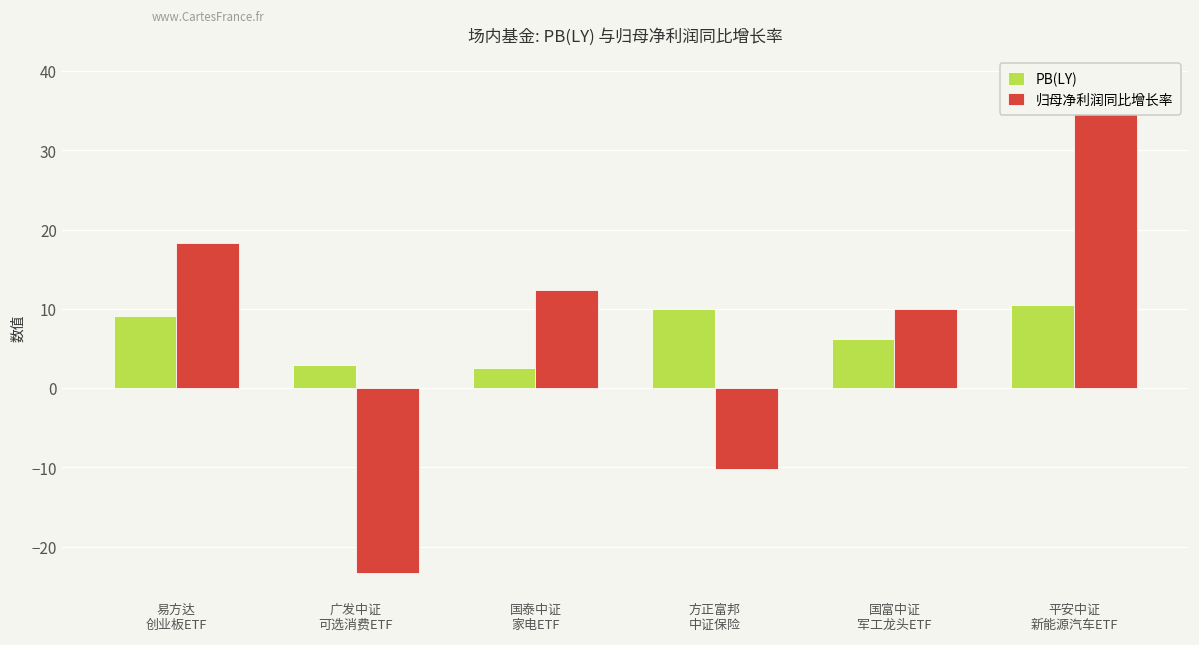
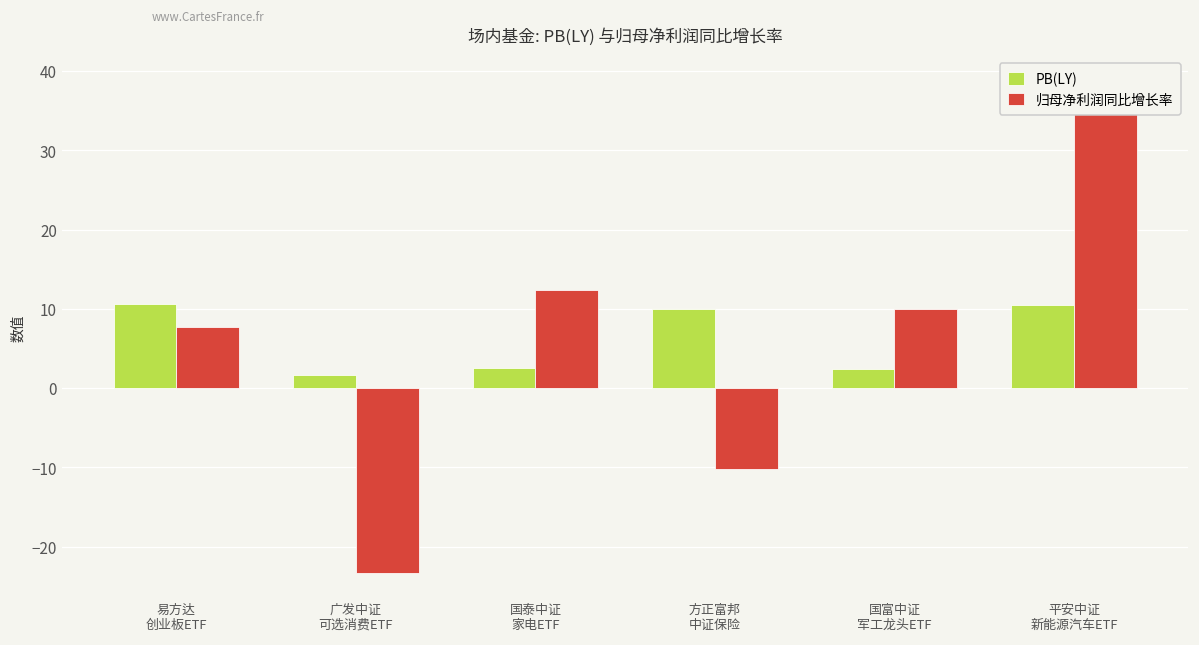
  {
    "PB(LY)": {
-     "易方达 创业板ETF": 9,
-     "广发中证 可选消费ETF": 3,
+     "易方达 创业板ETF": 11,
+     "广发中证 可选消费ETF": 2,
      "国泰中证 家电ETF": 3,
      "方正富邦 中证保险": 10,
-     "国富中证 军工龙头ETF": 6,
+     "国富中证 军工龙头ETF": 2,
      "平安中证 新能源汽车ETF": 10
    },
    "归母净利润同比增长率": {
-     "易方达 创业板ETF": 18,
+     "易方达 创业板ETF": 8,
      "广发中证 可选消费ETF": -23,
      "国泰中证 家电ETF": 12,
      "方正富邦 中证保险": -10,
      "国富中证 军工龙头ETF": 10
    }
  }
